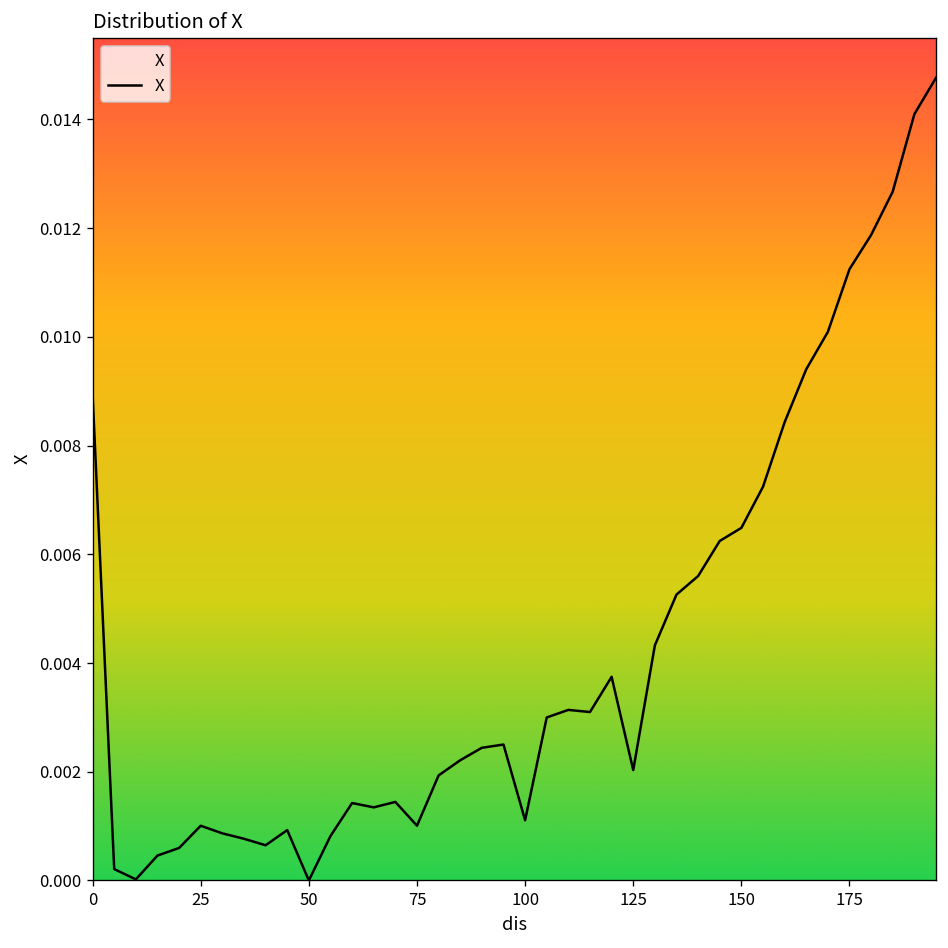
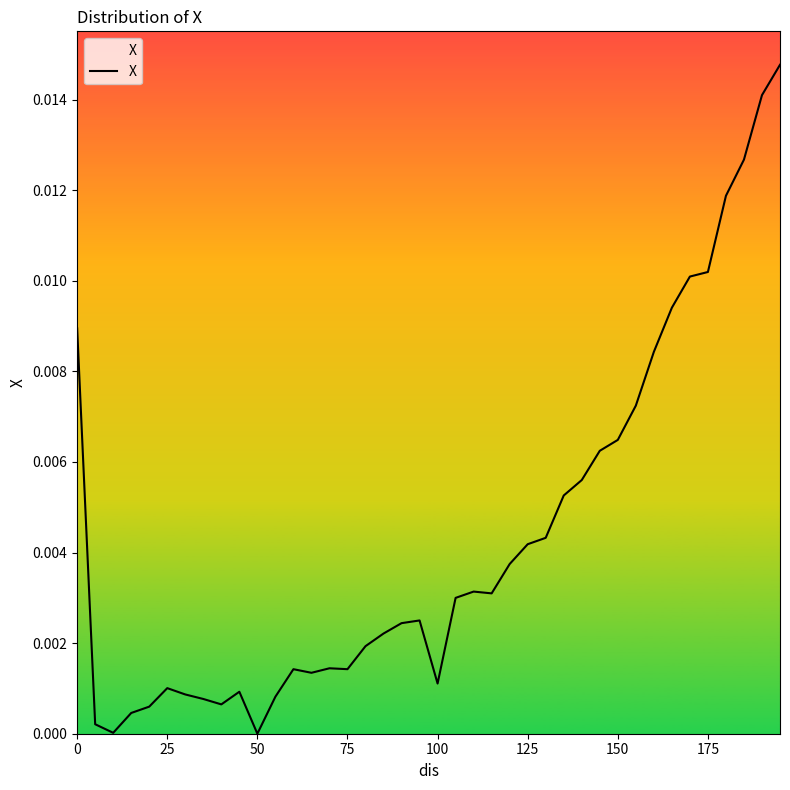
  {
    "0": 0.0089,
    "25": 0.0010,
    "50": 0.0000,
-   "75": 0.0010,
+   "75": 0.0014,
    "100": 0.0011,
-   "125": 0.0020,
+   "125": 0.0042,
    "150": 0.0065,
-   "175": 0.0112
+   "175": 0.0102
  }
